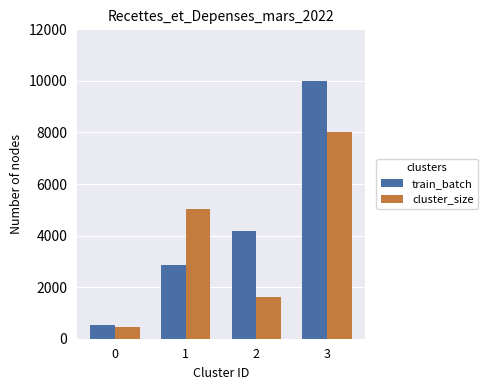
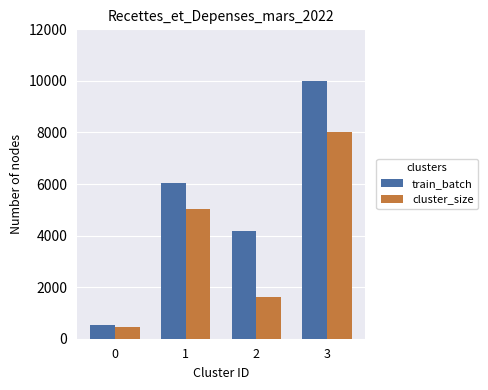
  {
    "train_batch": {
      "0": 500,
-     "1": 2900,
+     "1": 6100,
      "2": 4200,
      "3": 10000
    },
    "cluster_size": {
      "0": 500,
      "1": 5000,
      "2": 1600,
      "3": 8000
    }
  }
